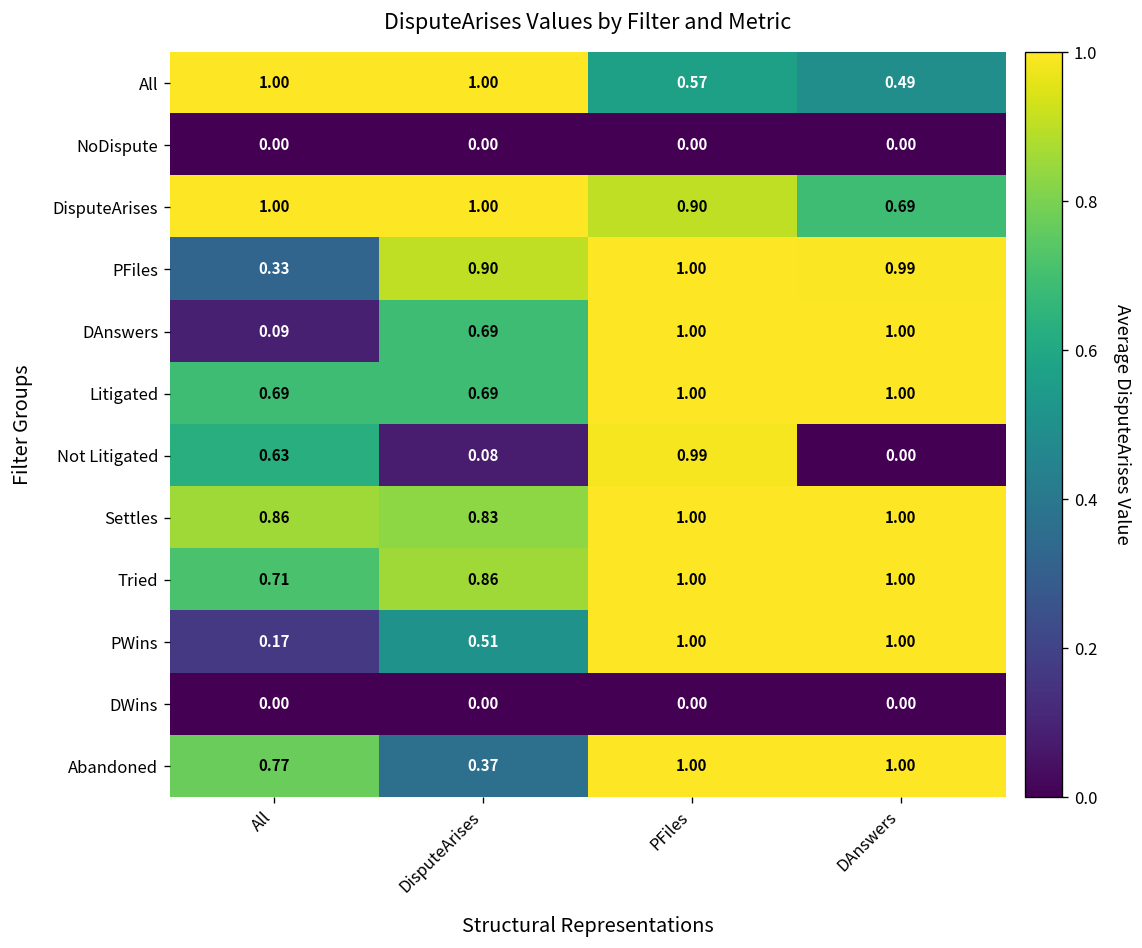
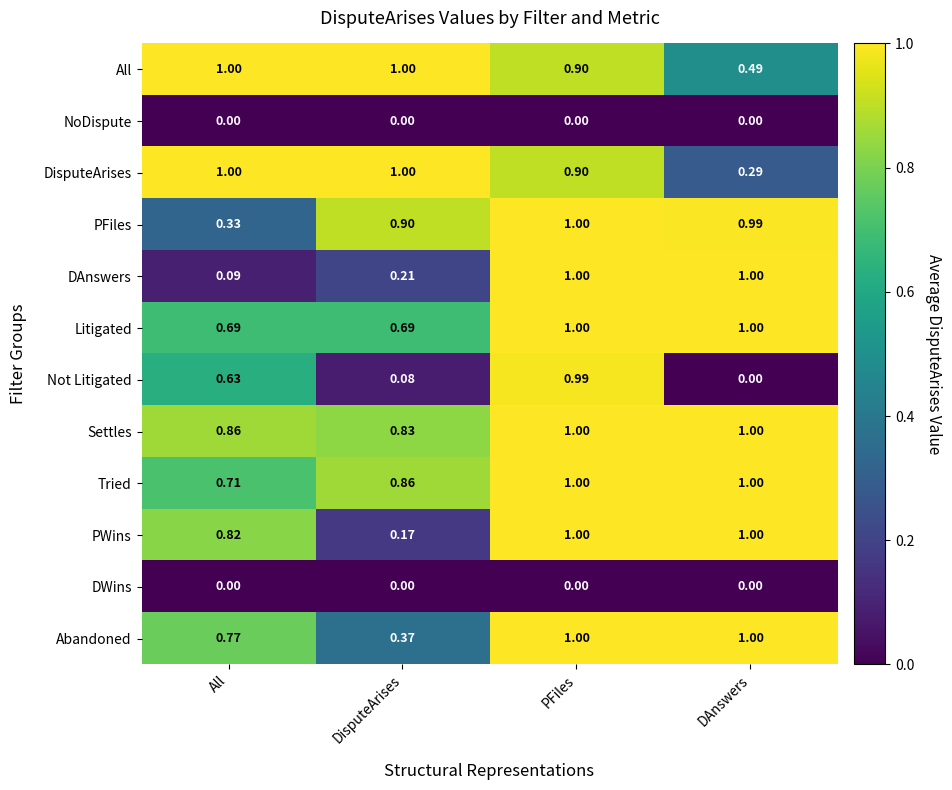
  {
    "All": {
      "All": 1.00,
      "DisputeArises": 1.00,
-     "PFiles": 0.57,
+     "PFiles": 0.90,
      "DAnswers": 0.49
    },
    "NoDispute": {
      "All": 0.00,
      "DisputeArises": 0.00,
      "PFiles": 0.00,
      "DAnswers": 0.00
    },
    "DisputeArises": {
      "All": 1.00,
      "DisputeArises": 1.00,
      "PFiles": 0.90,
-     "DAnswers": 0.69
+     "DAnswers": 0.29
    },
    "PFiles": {
      "All": 0.33,
      "DisputeArises": 0.90,
      "PFiles": 1.00,
      "DAnswers": 0.99
    },
    "DAnswers": {
      "All": 0.09,
-     "DisputeArises": 0.69,
+     "DisputeArises": 0.21,
      "PFiles": 1.00,
      "DAnswers": 1.00
    },
    "Litigated": {
      "All": 0.69,
      "DisputeArises": 0.69,
      "PFiles": 1.00,
      "DAnswers": 1.00
    },
    "Not Litigated": {
      "All": 0.63,
      "DisputeArises": 0.08,
      "PFiles": 0.99,
      "DAnswers": 0.00
    },
    "Settles": {
      "All": 0.86,
      "DisputeArises": 0.83,
      "PFiles": 1.00,
      "DAnswers": 1.00
    },
    "Tried": {
      "All": 0.71,
      "DisputeArises": 0.86,
      "PFiles": 1.00,
      "DAnswers": 1.00
    },
    "PWins": {
-     "All": 0.17,
-     "DisputeArises": 0.51,
+     "All": 0.82,
+     "DisputeArises": 0.17,
      "PFiles": 1.00,
      "DAnswers": 1.00
    },
    "DWins": {
      "All": 0.00,
      "DisputeArises": 0.00,
      "PFiles": 0.00,
      "DAnswers": 0.00
    },
    "Abandoned": {
      "All": 0.77,
      "DisputeArises": 0.37,
      "PFiles": 1.00,
      "DAnswers": 1.00
    }
  }
